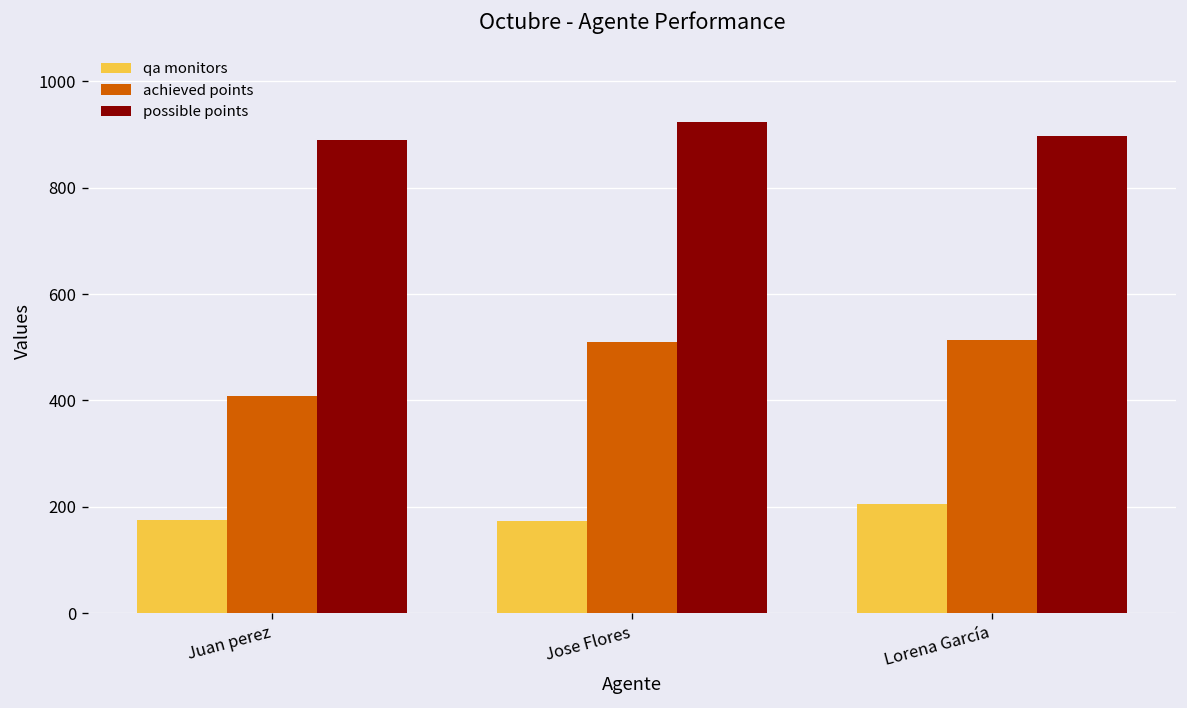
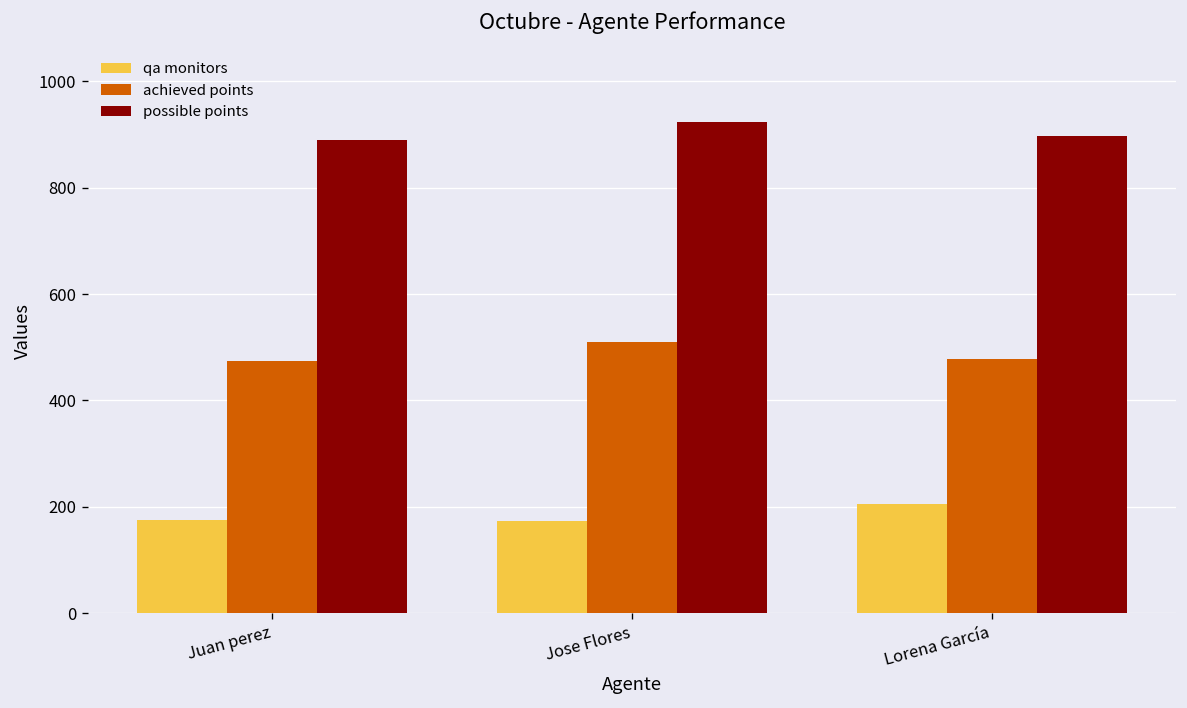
  {
    "qa monitors": {
      "Juan perez": 180,
      "Jose Flores": 170,
      "Lorena García": 210
    },
    "achieved points": {
-     "Juan perez": 410,
+     "Juan perez": 470,
      "Jose Flores": 510,
-     "Lorena García": 510
+     "Lorena García": 480
    },
    "possible points": {
      "Juan perez": 890,
      "Jose Flores": 920,
      "Lorena García": 900
    }
  }
